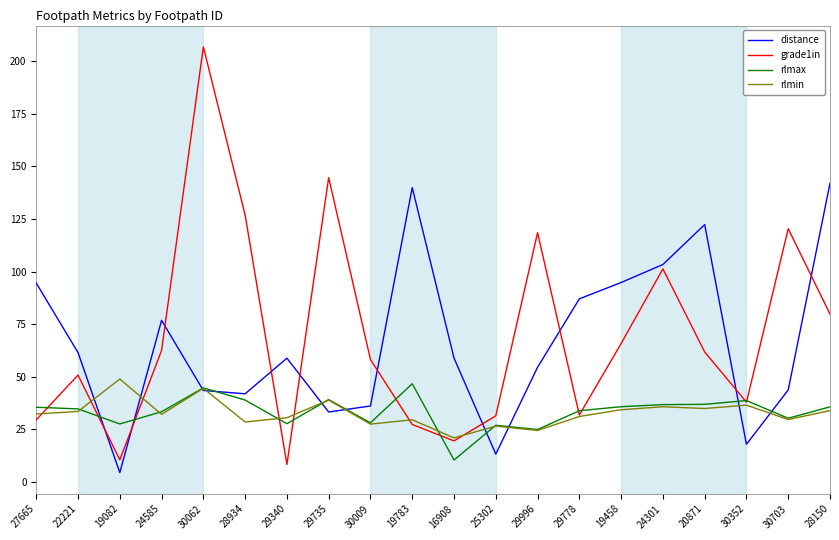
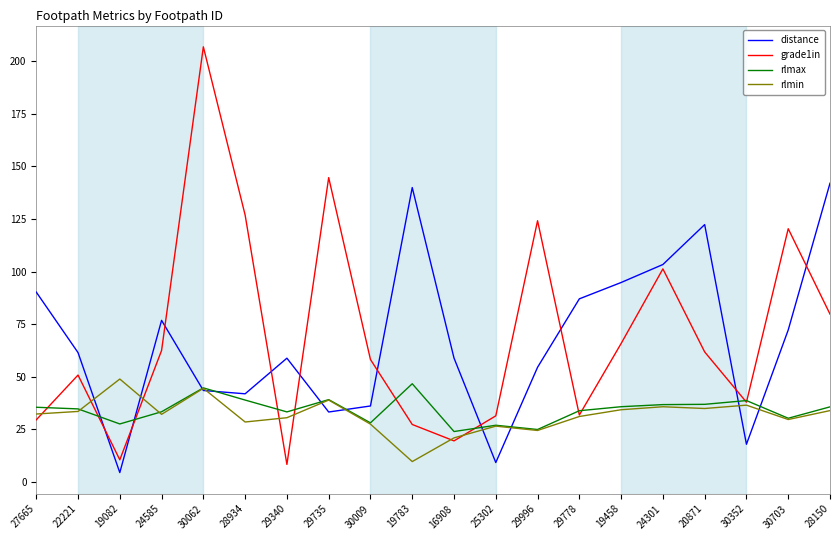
  {
    "distance": {
-     "27665": 95,
+     "27665": 90,
      "22221": 61,
      "19082": 4,
      "24585": 77,
      "28934": 42,
      "29340": 59,
      "29735": 33,
      "30009": 36,
      "19783": 140,
      "16908": 59,
-     "25302": 13,
+     "25302": 9,
      "29996": 55,
      "29778": 87,
      "19458": 95,
      "24301": 103,
      "20871": 122,
      "30352": 18,
-     "30703": 44,
+     "30703": 72,
      "28150": 142
    },
    "grade1in": {
      "27665": 30,
      "22221": 51,
      "19082": 11,
      "24585": 63,
      "30062": 207,
      "28934": 127,
      "29340": 8,
      "29735": 145,
      "30009": 58,
      "19783": 27,
      "16908": 20,
      "25302": 31,
-     "29996": 119,
+     "29996": 124,
      "19458": 66,
      "24301": 101,
      "20871": 62,
      "30703": 120,
      "28150": 80
    },
    "rlmax": {
      "27665": 35,
      "19082": 28,
      "28934": 39,
-     "29340": 28,
+     "29340": 33,
      "19783": 47,
-     "16908": 10,
+     "16908": 24,
      "29778": 34,
      "19458": 36,
      "20871": 37,
      "28150": 36
    },
    "rlmin": {
      "27665": 32,
      "19082": 49,
      "28934": 28,
      "29340": 31,
-     "19783": 30,
+     "19783": 10,
      "16908": 21,
      "19458": 34,
      "20871": 35,
      "30352": 36,
      "28150": 34
    }
  }
